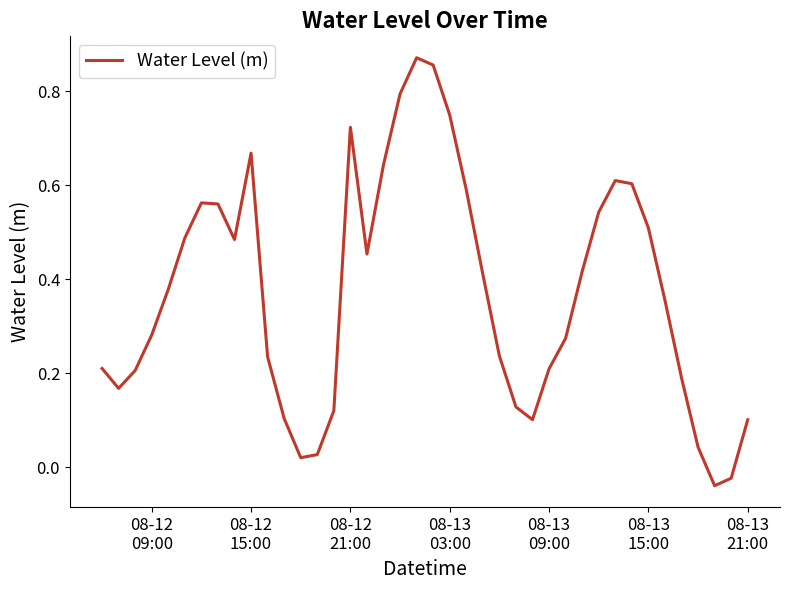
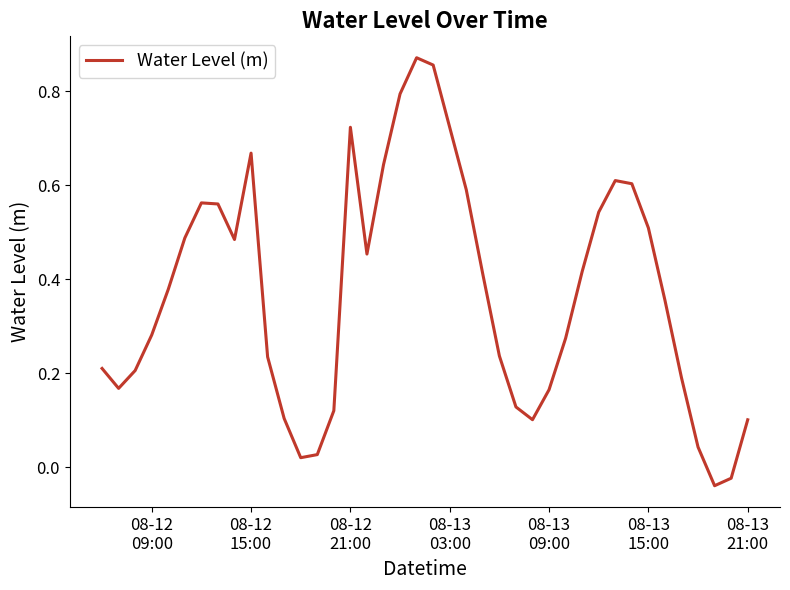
  {
    "08-12 09:00": 0.28,
    "08-12 15:00": 0.67,
    "08-12 21:00": 0.72,
-   "08-13 03:00": 0.75,
-   "08-13 09:00": 0.21,
+   "08-13 03:00": 0.72,
+   "08-13 09:00": 0.17,
    "08-13 15:00": 0.51,
    "08-13 21:00": 0.10
  }
